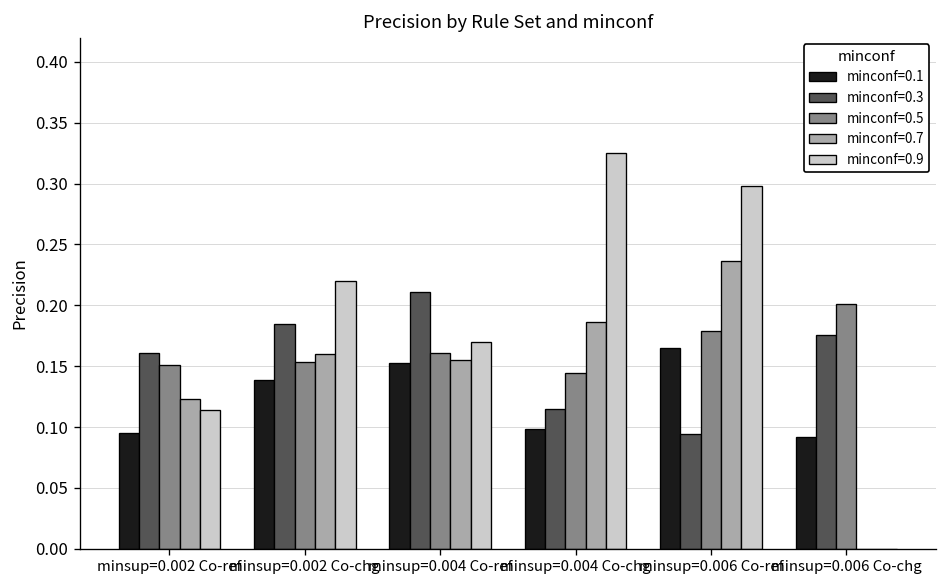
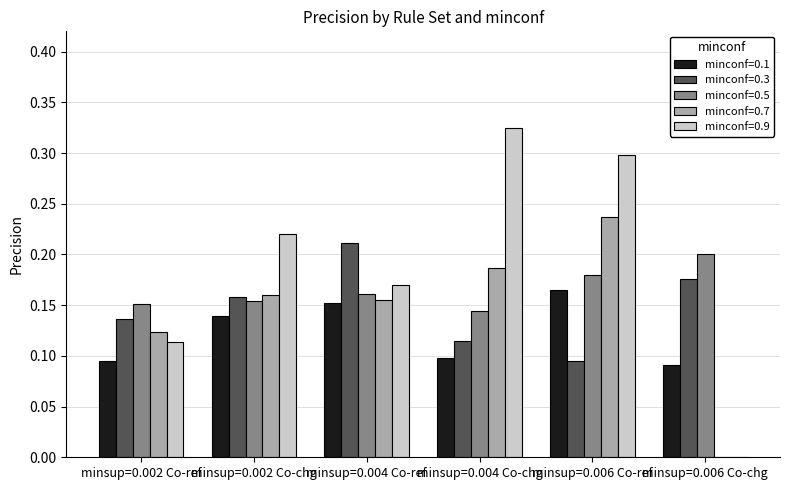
  {
    "minconf=0.1": {
      "minsup=0.002 Co-ref": 0.095,
      "minsup=0.002 Co-chg": 0.139,
      "minsup=0.004 Co-ref": 0.152,
      "minsup=0.004 Co-chg": 0.098,
      "minsup=0.006 Co-ref": 0.165,
      "minsup=0.006 Co-chg": 0.091
    },
    "minconf=0.3": {
-     "minsup=0.002 Co-ref": 0.161,
-     "minsup=0.002 Co-chg": 0.184,
+     "minsup=0.002 Co-ref": 0.137,
+     "minsup=0.002 Co-chg": 0.158,
      "minsup=0.004 Co-ref": 0.211,
      "minsup=0.004 Co-chg": 0.114,
      "minsup=0.006 Co-ref": 0.094,
      "minsup=0.006 Co-chg": 0.175
    }
  }
